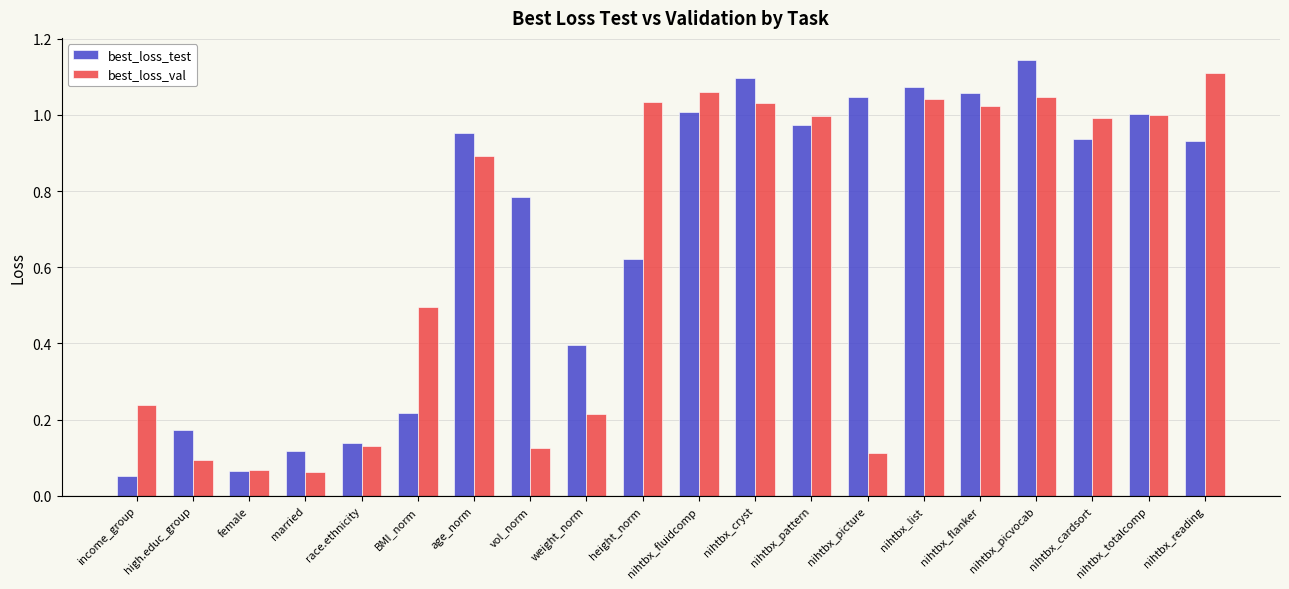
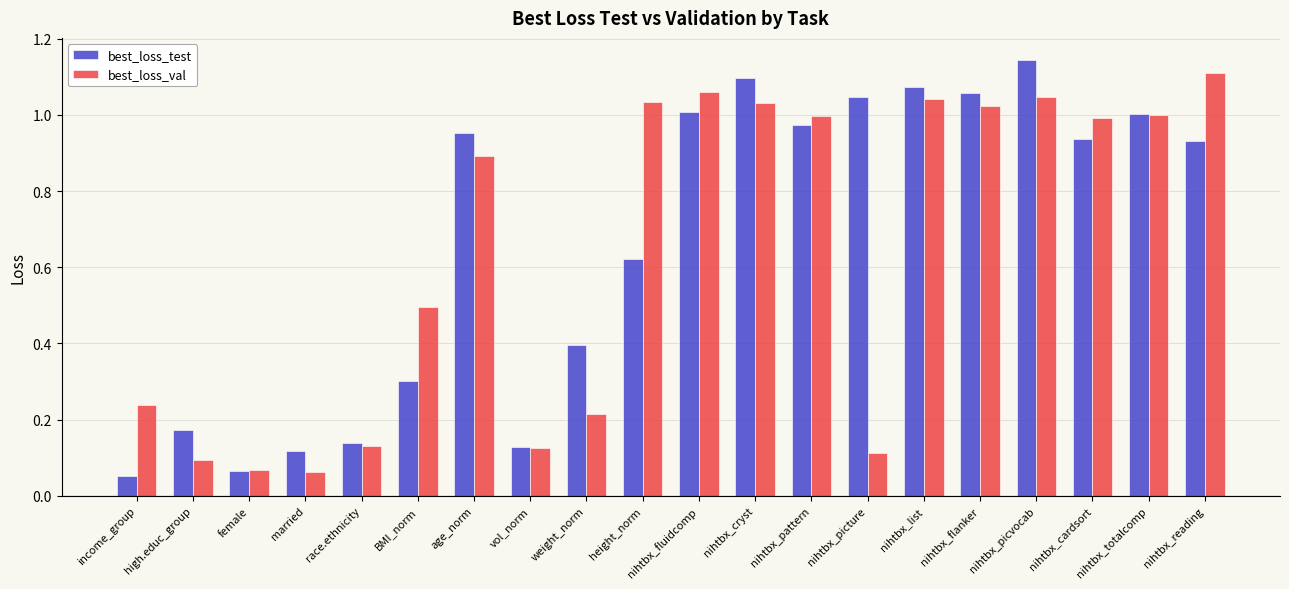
  {
    "best_loss_test": {
      "income_group": 0.05,
      "high.educ_group": 0.17,
      "female": 0.07,
      "married": 0.12,
      "race.ethnicity": 0.14,
-     "BMI_norm": 0.22,
+     "BMI_norm": 0.30,
      "age_norm": 0.95,
-     "vol_norm": 0.79,
+     "vol_norm": 0.13,
      "weight_norm": 0.40,
      "height_norm": 0.62,
      "nihtbx_fluidcomp": 1.01,
      "nihtbx_cryst": 1.10,
      "nihtbx_pattern": 0.97,
      "nihtbx_picture": 1.05,
      "nihtbx_list": 1.07,
      "nihtbx_flanker": 1.06,
      "nihtbx_picvocab": 1.14,
      "nihtbx_cardsort": 0.94,
      "nihtbx_totalcomp": 1.00,
      "nihtbx_reading": 0.93
    },
    "best_loss_val": {
      "income_group": 0.24,
      "high.educ_group": 0.10,
      "female": 0.07,
      "married": 0.06,
      "race.ethnicity": 0.13,
      "BMI_norm": 0.49,
      "age_norm": 0.89,
      "vol_norm": 0.13,
      "weight_norm": 0.21,
      "height_norm": 1.03,
      "nihtbx_fluidcomp": 1.06,
      "nihtbx_cryst": 1.03,
      "nihtbx_pattern": 1.00,
      "nihtbx_picture": 0.11,
      "nihtbx_list": 1.04,
      "nihtbx_flanker": 1.02,
      "nihtbx_picvocab": 1.05,
      "nihtbx_cardsort": 0.99,
      "nihtbx_totalcomp": 1.00,
      "nihtbx_reading": 1.11
    }
  }
